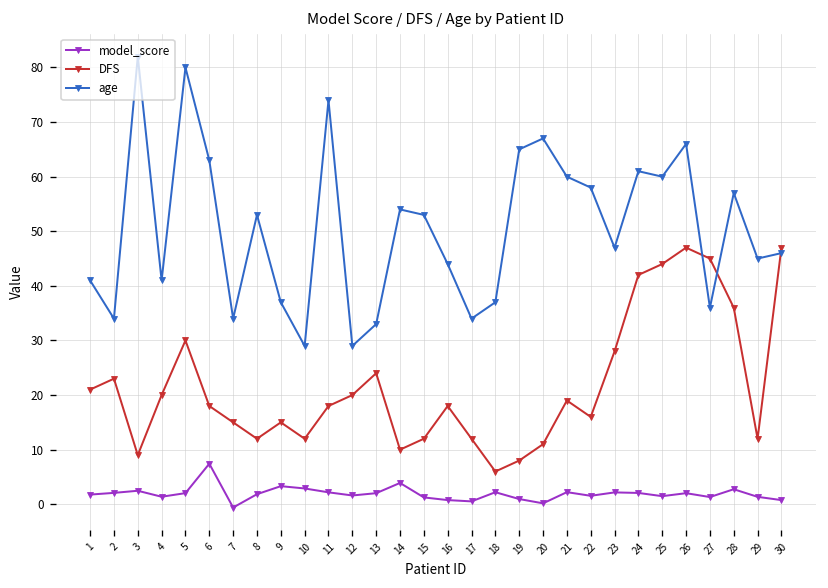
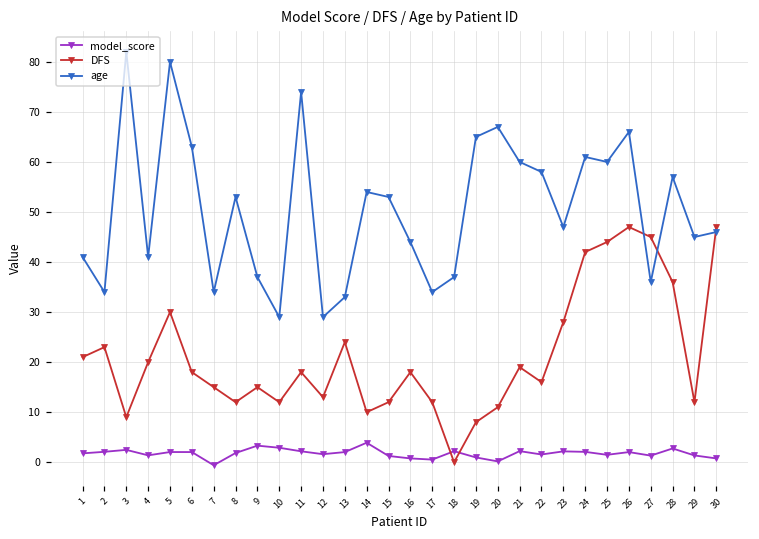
  {
    "model_score": {
      "1": 2,
      "2": 2,
      "3": 2,
      "4": 1,
      "5": 2,
-     "6": 7,
+     "6": 2,
      "7": -1,
      "8": 2,
      "9": 3,
      "10": 3,
      "11": 2,
      "12": 2,
      "13": 2,
      "14": 4,
      "15": 1,
      "16": 1,
      "17": 1,
      "18": 2,
      "19": 1,
      "20": 0,
      "21": 2,
      "22": 2,
      "23": 2,
      "24": 2,
      "25": 1,
      "26": 2,
      "27": 1,
      "28": 3,
      "29": 1,
      "30": 1
    },
    "DFS": {
      "1": 21,
      "2": 23,
      "3": 9,
      "4": 20,
      "5": 30,
      "6": 18,
      "7": 15,
      "8": 12,
      "9": 15,
      "10": 12,
      "11": 18,
-     "12": 20,
+     "12": 13,
      "13": 24,
      "14": 10,
      "15": 12,
      "16": 18,
      "17": 12,
-     "18": 6,
+     "18": 0,
      "19": 8,
      "20": 11,
      "21": 19,
      "22": 16,
      "23": 28,
      "24": 42,
      "25": 44,
      "26": 47,
      "27": 45,
      "28": 36,
      "29": 12,
      "30": 47
    },
    "age": {
      "1": 41,
      "2": 34,
      "4": 41,
      "5": 80,
      "6": 63,
      "7": 34,
      "8": 53,
      "9": 37,
      "10": 29,
      "11": 74,
      "12": 29,
      "13": 33,
      "14": 54,
      "15": 53,
      "16": 44,
      "17": 34,
      "18": 37,
      "19": 65,
      "20": 67,
      "21": 60,
      "22": 58,
      "23": 47,
      "24": 61,
      "25": 60,
      "26": 66,
      "27": 36,
      "28": 57,
      "29": 45,
      "30": 46
    }
  }
